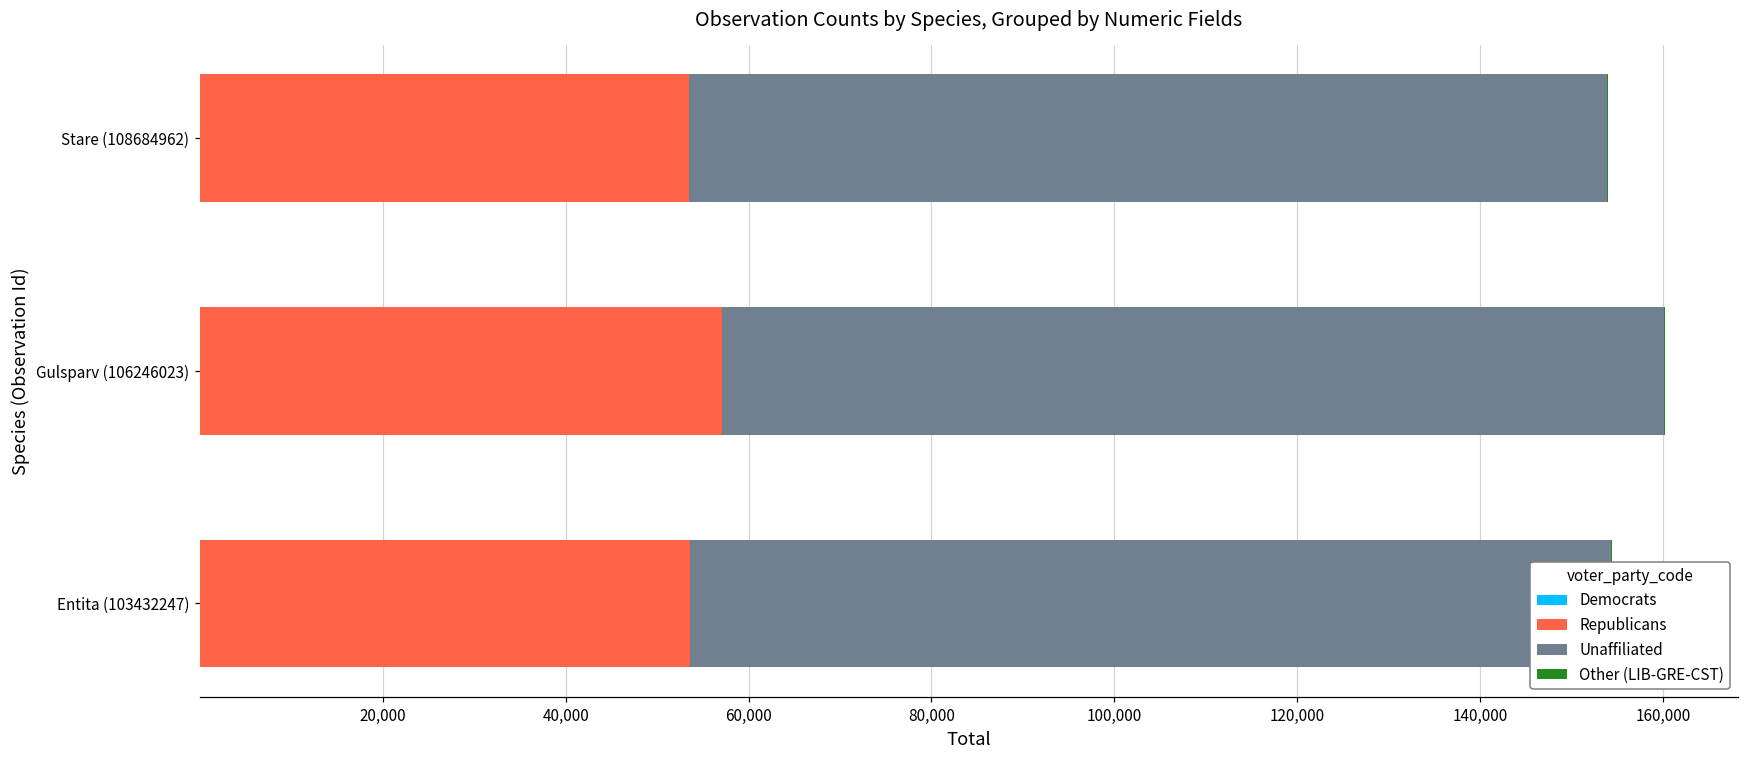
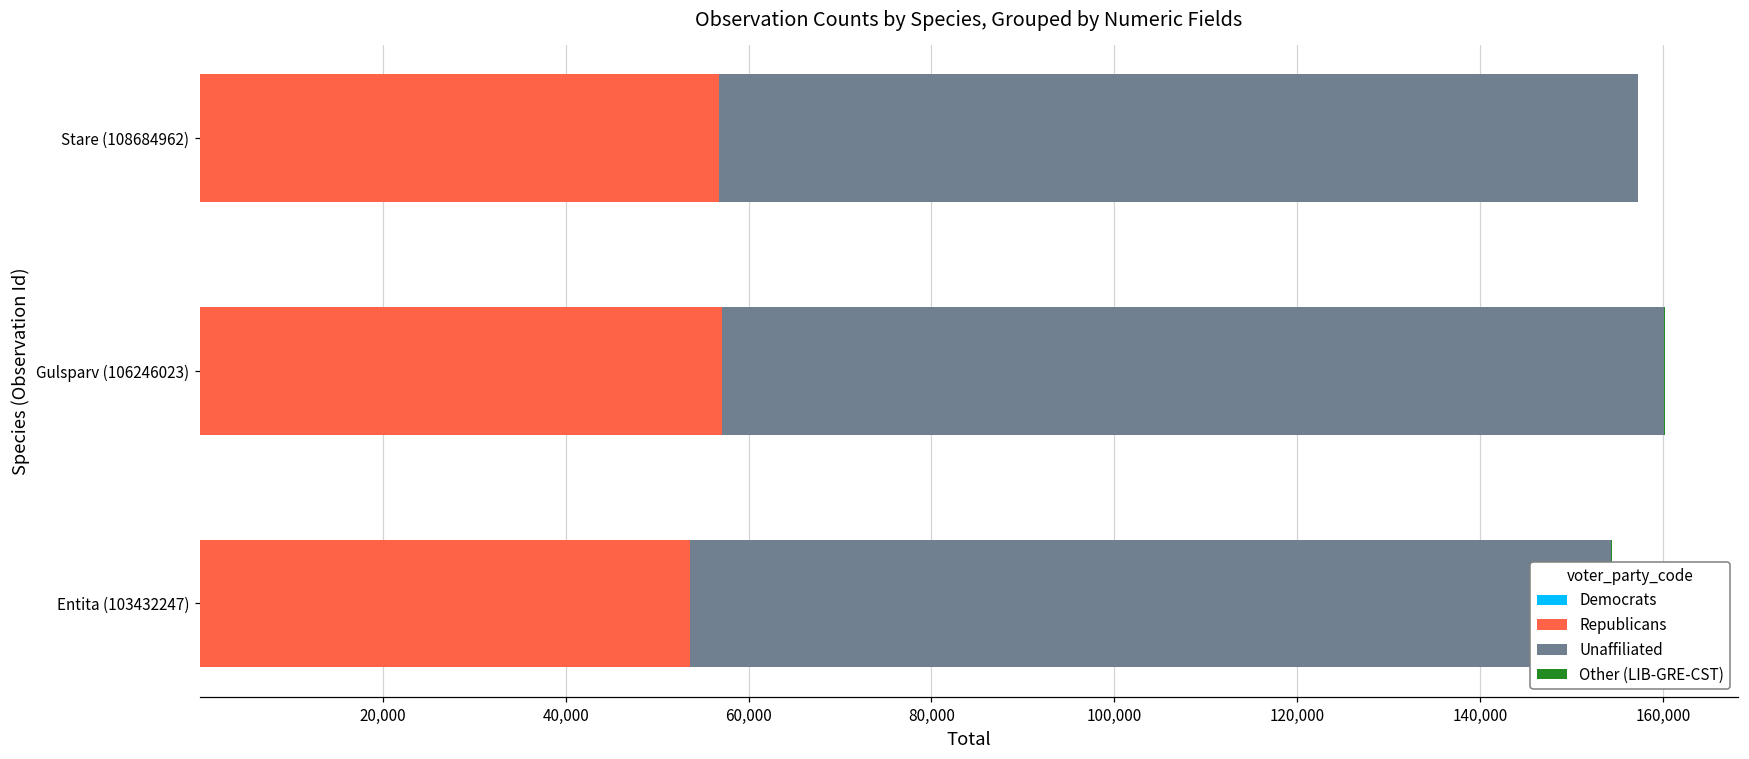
  {
    "Republicans": {
-     "Stare (108684962)": "53,000",
+     "Stare (108684962)": "57,000",
      "Gulsparv (106246023)": "57,000",
      "Entita (103432247)": "54,000"
    },
    "Other (LIB-GRE-CST)": {
      "Stare (108684962)": "100,000",
      "Gulsparv (106246023)": "103,000"
    }
  }
